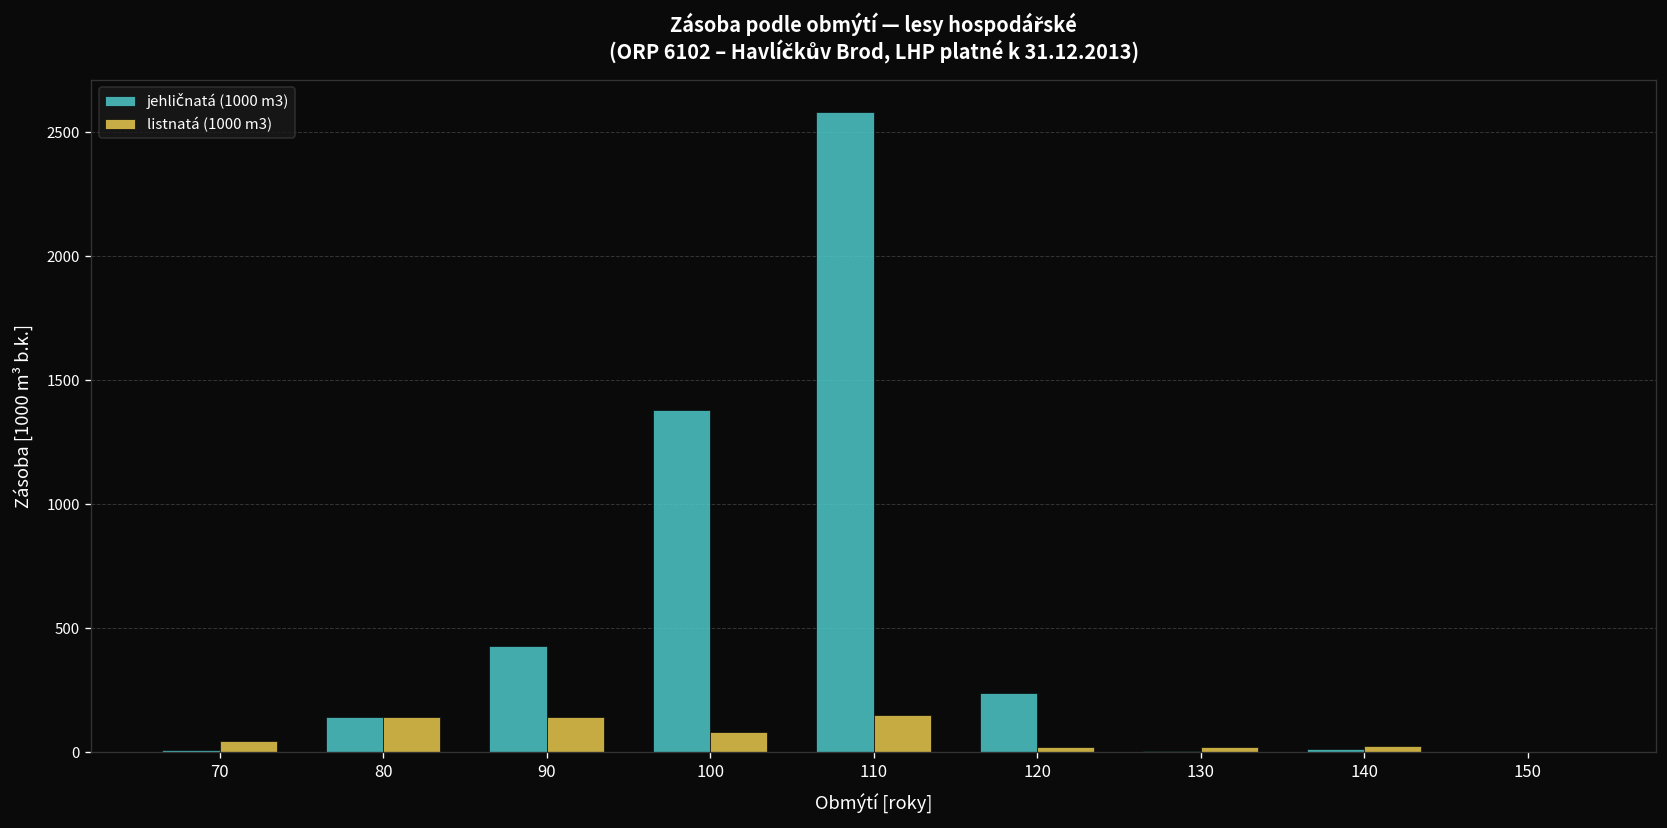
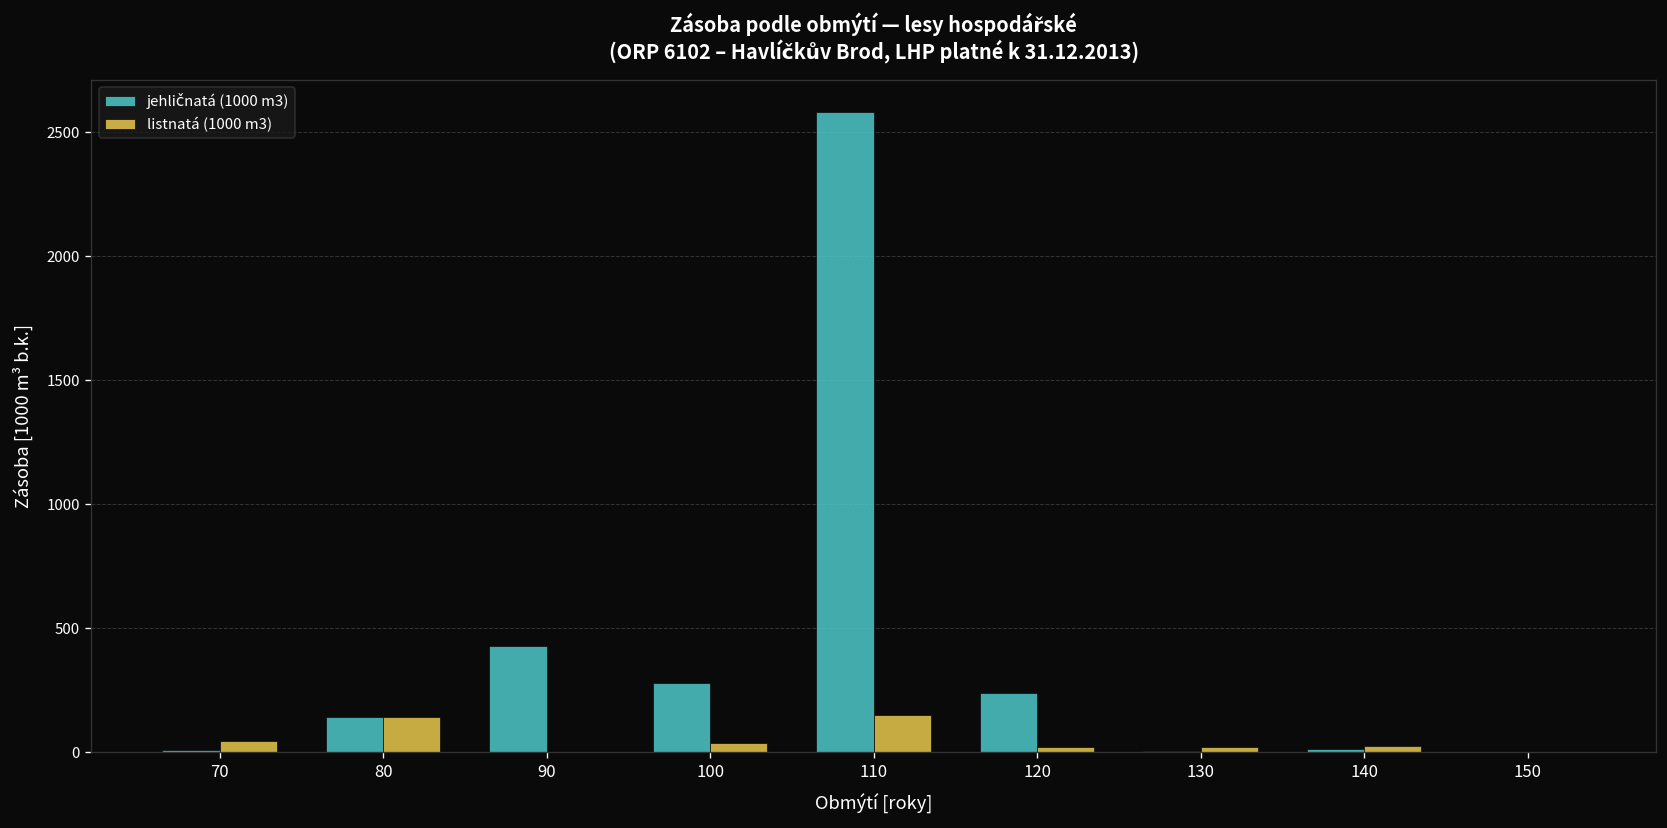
  {
    "jehličnatá (1000 m3)": {
      "80": 140,
      "90": 430,
-     "100": 1380,
+     "100": 280,
      "110": 2580,
      "120": 240,
      "150": 0
    },
    "listnatá (1000 m3)": {
      "70": 50,
      "80": 140,
-     "90": 140,
-     "100": 80,
+     "90": 0,
+     "100": 40,
      "110": 150,
      "120": 20,
      "130": 20,
      "140": 20
    }
  }
